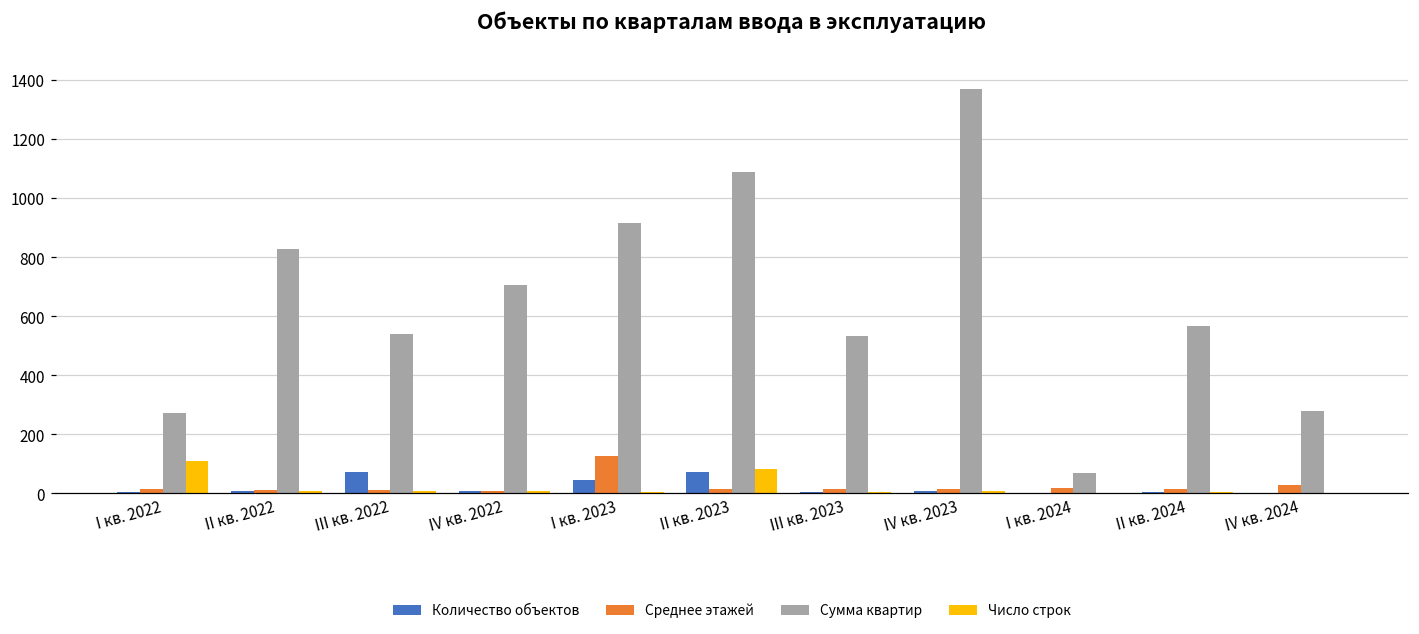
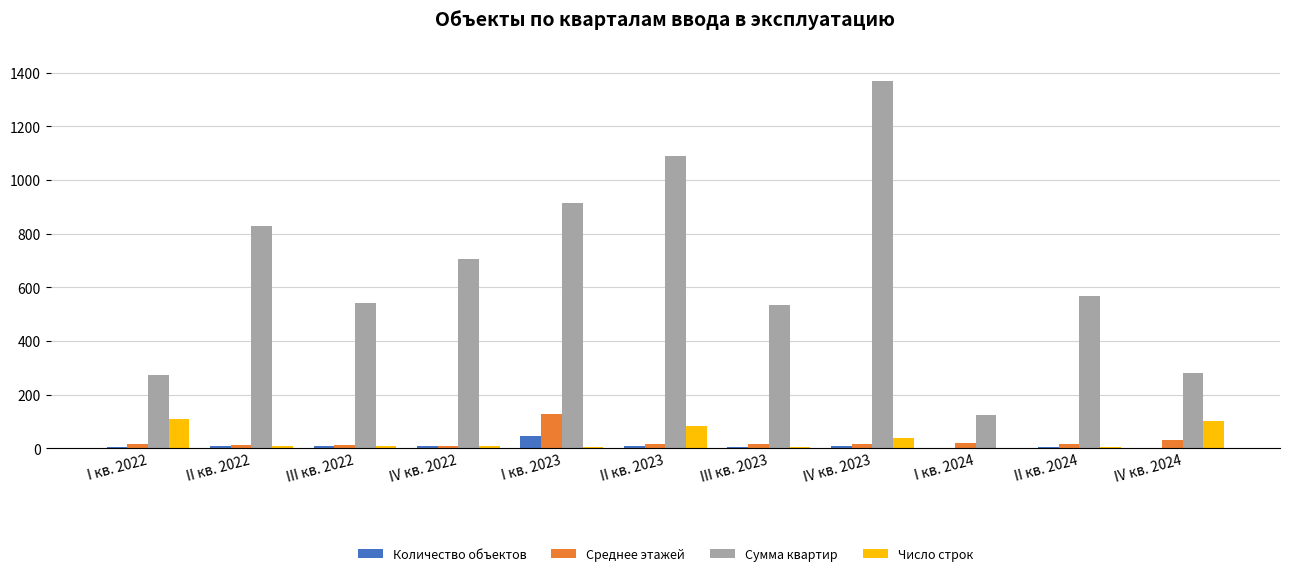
  {
    "Количество объектов": {
-     "III кв. 2022": 70,
+     "III кв. 2022": 10,
      "I кв. 2023": 40,
-     "II кв. 2023": 70
+     "II кв. 2023": 10
    },
    "Среднее этажей": {
      "I кв. 2022": 20,
      "II кв. 2022": 10,
      "III кв. 2022": 10,
      "I кв. 2023": 130,
      "II кв. 2023": 10,
      "III кв. 2023": 10,
      "IV кв. 2023": 20,
      "I кв. 2024": 20,
      "II кв. 2024": 10,
      "IV кв. 2024": 30
    },
    "Сумма квартир": {
      "I кв. 2022": 270,
      "II кв. 2022": 830,
      "III кв. 2022": 540,
      "IV кв. 2022": 710,
      "I кв. 2023": 920,
      "II кв. 2023": 1090,
      "III кв. 2023": 530,
      "IV кв. 2023": 1370,
-     "I кв. 2024": 70,
+     "I кв. 2024": 120,
      "II кв. 2024": 570,
      "IV кв. 2024": 280
    },
    "Число строк": {
      "I кв. 2022": 110,
      "II кв. 2023": 80,
-     "IV кв. 2023": 10,
-     "IV кв. 2024": 0
+     "IV кв. 2023": 40,
+     "IV кв. 2024": 100
    }
  }
